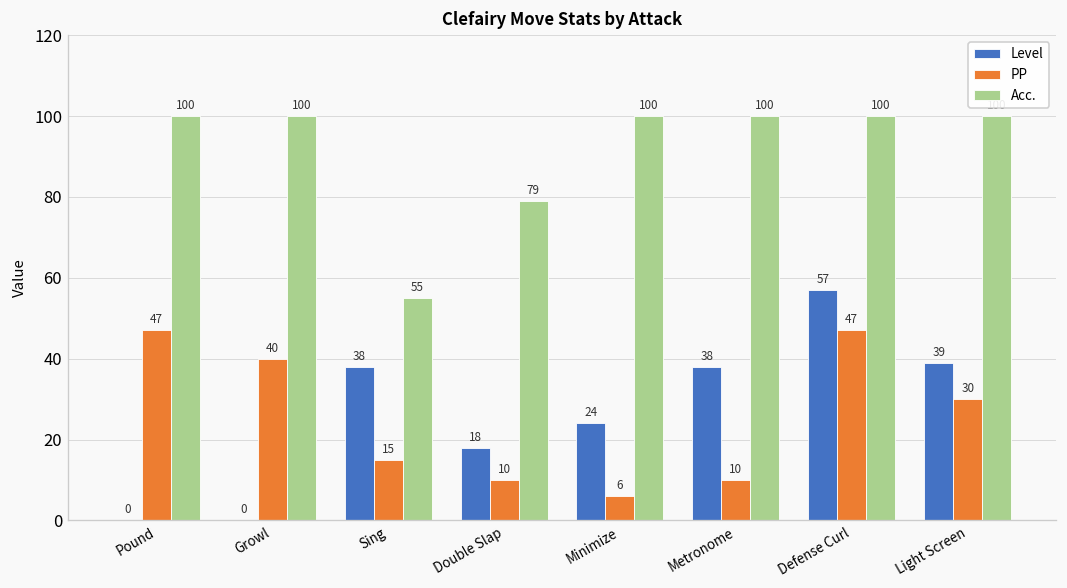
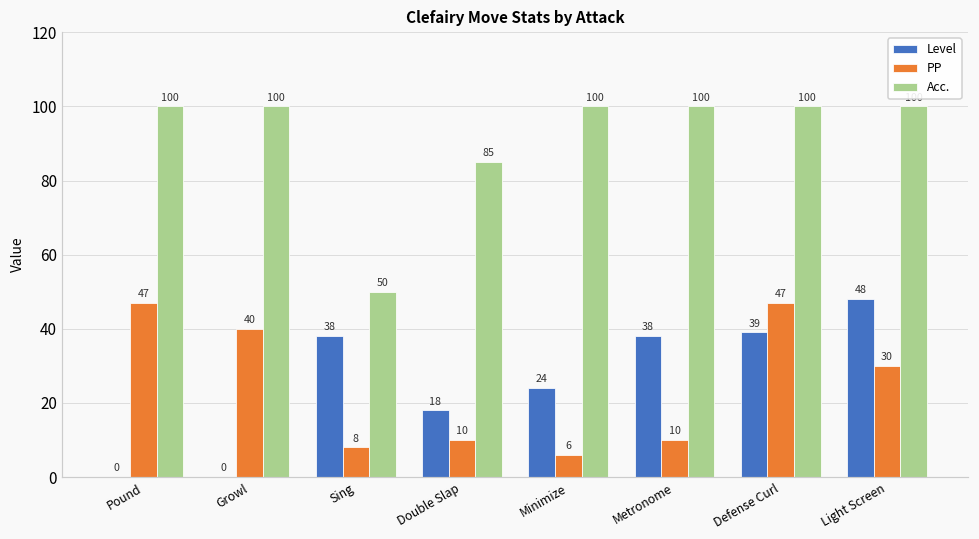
  {
    "Level": {
      "Pound": 0,
      "Growl": 0,
      "Sing": 38,
      "Double Slap": 18,
      "Minimize": 24,
      "Metronome": 38,
-     "Defense Curl": 57,
-     "Light Screen": 39
+     "Defense Curl": 39,
+     "Light Screen": 48
    },
    "PP": {
      "Pound": 47,
      "Growl": 40,
-     "Sing": 15,
+     "Sing": 8,
      "Double Slap": 10,
      "Minimize": 6,
      "Metronome": 10,
      "Defense Curl": 47,
      "Light Screen": 30
    },
    "Acc.": {
      "Pound": 100,
      "Growl": 100,
-     "Sing": 55,
-     "Double Slap": 79,
+     "Sing": 50,
+     "Double Slap": 85,
      "Minimize": 100,
      "Metronome": 100,
      "Defense Curl": 100
    }
  }
